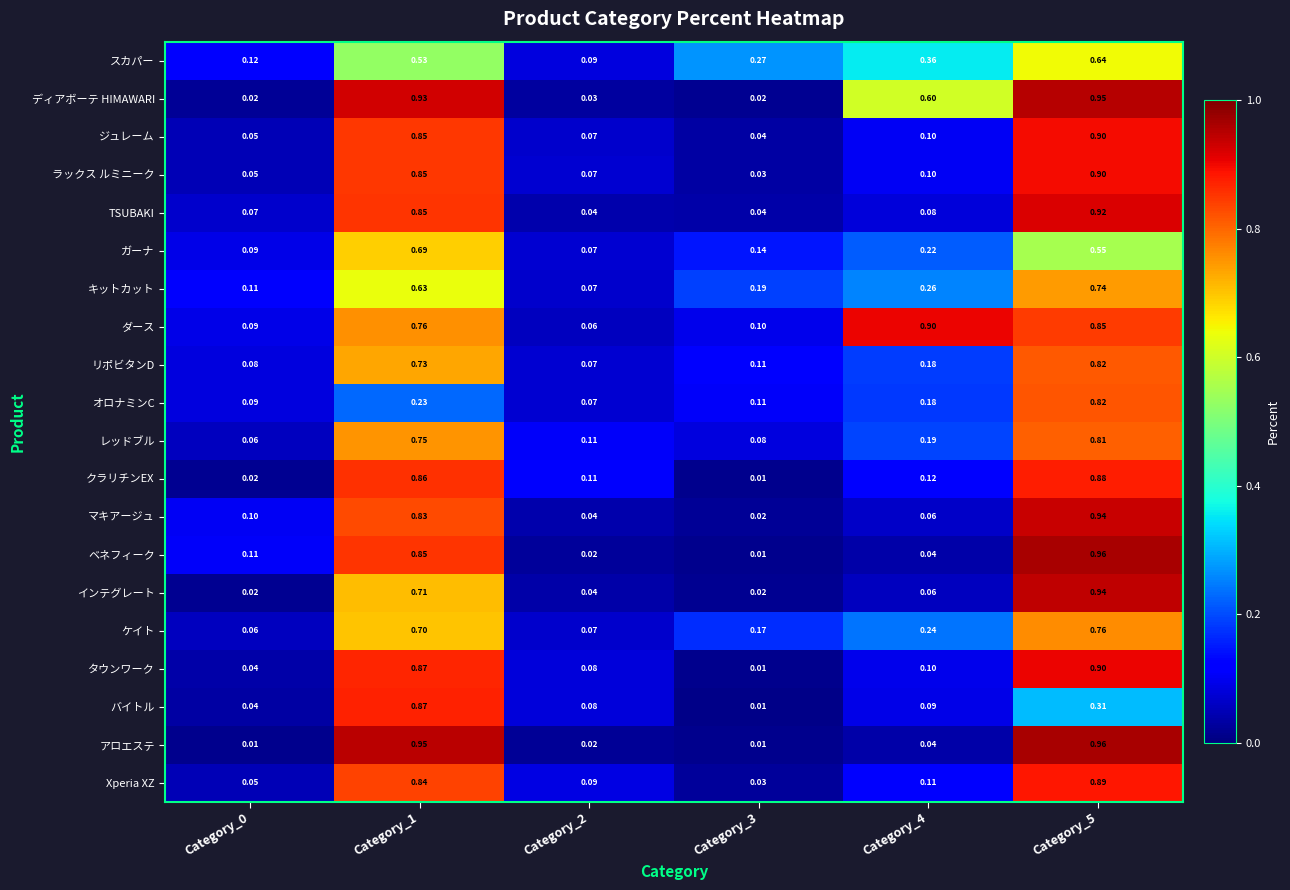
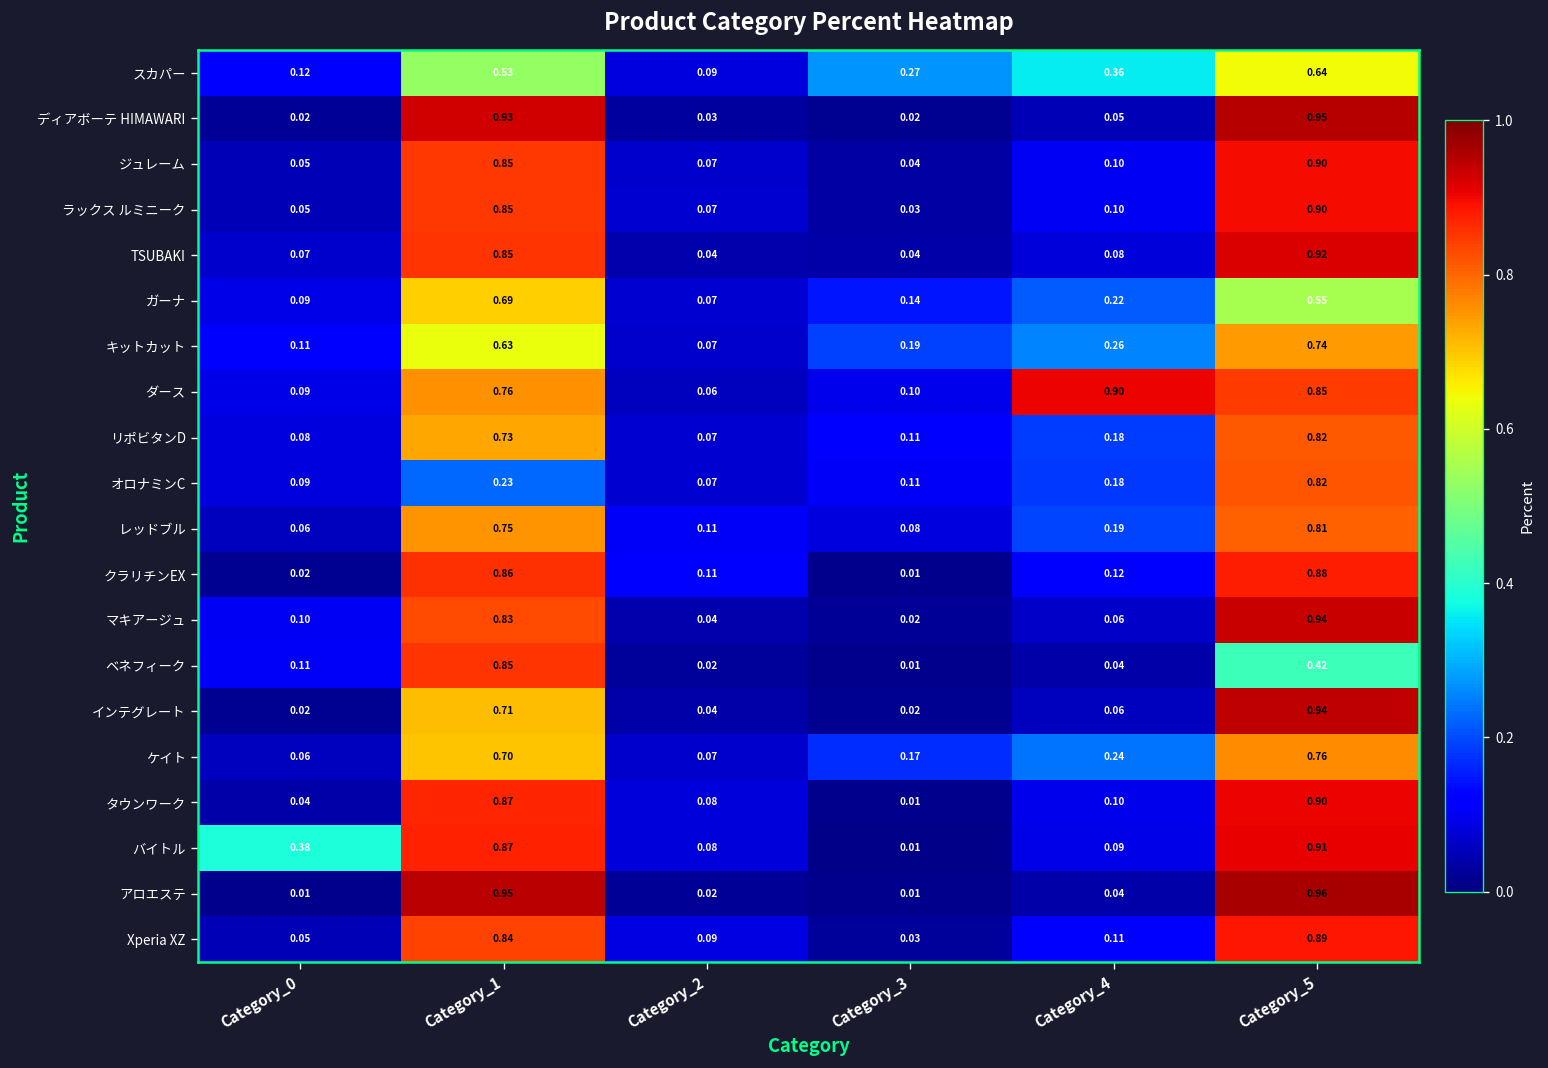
  {
    "スカパー": {
      "Category_0": 0.12,
      "Category_1": 0.53,
      "Category_2": 0.09,
      "Category_3": 0.27,
      "Category_4": 0.36,
      "Category_5": 0.64
    },
    "ディアボーテ HIMAWARI": {
      "Category_0": 0.02,
      "Category_1": 0.93,
      "Category_2": 0.03,
      "Category_3": 0.02,
-     "Category_4": 0.60,
+     "Category_4": 0.05,
      "Category_5": 0.95
    },
    "ジュレーム": {
      "Category_0": 0.05,
      "Category_1": 0.85,
      "Category_2": 0.07,
      "Category_3": 0.04,
      "Category_4": 0.10,
      "Category_5": 0.90
    },
    "ラックス ルミニーク": {
      "Category_0": 0.05,
      "Category_1": 0.85,
      "Category_2": 0.07,
      "Category_3": 0.03,
      "Category_4": 0.10,
      "Category_5": 0.90
    },
    "TSUBAKI": {
      "Category_0": 0.07,
      "Category_1": 0.85,
      "Category_2": 0.04,
      "Category_3": 0.04,
      "Category_4": 0.08,
      "Category_5": 0.92
    },
    "ガーナ": {
      "Category_0": 0.09,
      "Category_1": 0.69,
      "Category_2": 0.07,
      "Category_3": 0.14,
      "Category_4": 0.22,
      "Category_5": 0.55
    },
    "キットカット": {
      "Category_0": 0.11,
      "Category_1": 0.63,
      "Category_2": 0.07,
      "Category_3": 0.19,
      "Category_4": 0.26,
      "Category_5": 0.74
    },
    "ダース": {
      "Category_0": 0.09,
      "Category_1": 0.76,
      "Category_2": 0.06,
      "Category_3": 0.10,
      "Category_4": 0.90,
      "Category_5": 0.85
    },
    "リポビタンD": {
      "Category_0": 0.08,
      "Category_1": 0.73,
      "Category_2": 0.07,
      "Category_3": 0.11,
      "Category_4": 0.18,
      "Category_5": 0.82
    },
    "オロナミンC": {
      "Category_0": 0.09,
      "Category_1": 0.23,
      "Category_2": 0.07,
      "Category_3": 0.11,
      "Category_4": 0.18,
      "Category_5": 0.82
    },
    "レッドブル": {
      "Category_0": 0.06,
      "Category_1": 0.75,
      "Category_2": 0.11,
      "Category_3": 0.08,
      "Category_4": 0.19,
      "Category_5": 0.81
    },
    "クラリチンEX": {
      "Category_0": 0.02,
      "Category_1": 0.86,
      "Category_2": 0.11,
      "Category_3": 0.01,
      "Category_4": 0.12,
      "Category_5": 0.88
    },
    "マキアージュ": {
      "Category_0": 0.10,
      "Category_1": 0.83,
      "Category_2": 0.04,
      "Category_3": 0.02,
      "Category_4": 0.06,
      "Category_5": 0.94
    },
    "ベネフィーク": {
      "Category_0": 0.11,
      "Category_1": 0.85,
      "Category_2": 0.02,
      "Category_3": 0.01,
      "Category_4": 0.04,
-     "Category_5": 0.96
+     "Category_5": 0.42
    },
    "インテグレート": {
      "Category_0": 0.02,
      "Category_1": 0.71,
      "Category_2": 0.04,
      "Category_3": 0.02,
      "Category_4": 0.06,
      "Category_5": 0.94
    },
    "ケイト": {
      "Category_0": 0.06,
      "Category_1": 0.70,
      "Category_2": 0.07,
      "Category_3": 0.17,
      "Category_4": 0.24,
      "Category_5": 0.76
    },
    "タウンワーク": {
      "Category_0": 0.04,
      "Category_1": 0.87,
      "Category_2": 0.08,
      "Category_3": 0.01,
      "Category_4": 0.10,
      "Category_5": 0.90
    },
    "バイトル": {
-     "Category_0": 0.04,
+     "Category_0": 0.38,
      "Category_1": 0.87,
      "Category_2": 0.08,
      "Category_3": 0.01,
      "Category_4": 0.09,
-     "Category_5": 0.31
+     "Category_5": 0.91
    },
    "アロエステ": {
      "Category_0": 0.01,
      "Category_1": 0.95,
      "Category_2": 0.02,
      "Category_3": 0.01,
      "Category_4": 0.04,
      "Category_5": 0.96
    },
    "Xperia XZ": {
      "Category_0": 0.05,
      "Category_1": 0.84,
      "Category_2": 0.09,
      "Category_3": 0.03,
      "Category_4": 0.11,
      "Category_5": 0.89
    }
  }
